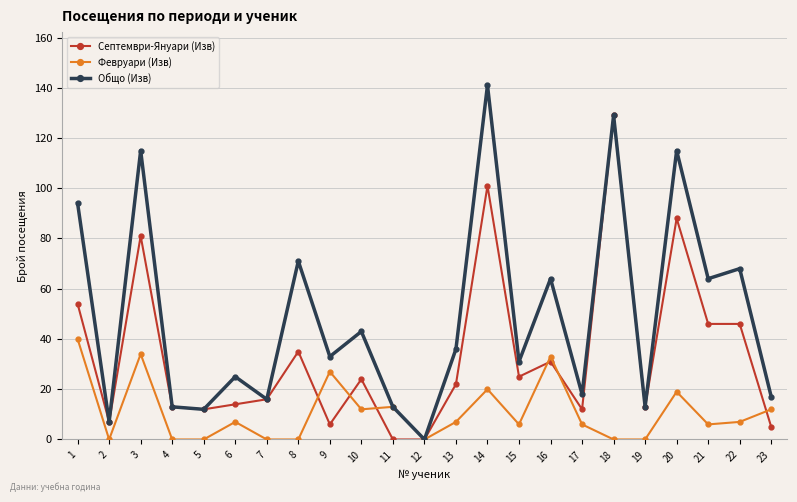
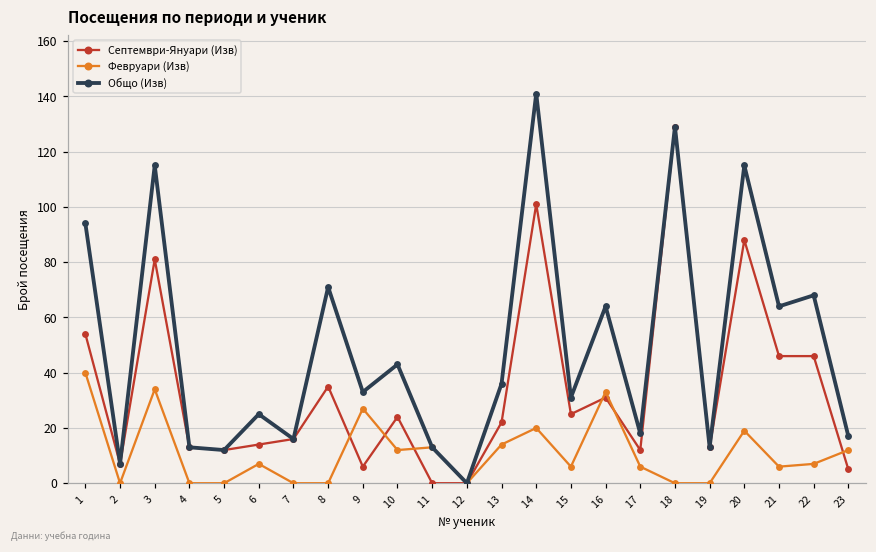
  {
    "Септември-Януари (Изв)": {
      "1": 54,
      "3": 81,
      "6": 14,
      "8": 35,
      "9": 6,
      "10": 24,
      "11": 0,
      "13": 22,
      "14": 101,
      "15": 25,
      "16": 31,
      "17": 12,
      "20": 88,
      "21": 46,
      "22": 46,
      "23": 5
    },
    "Февруари (Изв)": {
      "1": 40,
      "2": 0,
      "3": 34,
      "4": 0,
      "5": 0,
      "6": 7,
      "7": 0,
      "8": 0,
      "9": 27,
      "10": 12,
-     "13": 7,
+     "13": 14,
      "14": 20,
      "15": 6,
      "16": 33,
      "17": 6,
      "18": 0,
      "19": 0,
      "20": 19,
      "21": 6,
      "22": 7,
      "23": 12
    },
    "Общо (Изв)": {
      "1": 94,
      "3": 115,
      "6": 25,
      "8": 71,
      "9": 33,
      "10": 43,
      "13": 36,
      "14": 141,
      "15": 31,
      "16": 64,
      "17": 18,
      "20": 115,
      "21": 64,
      "22": 68,
      "23": 17
    }
  }
